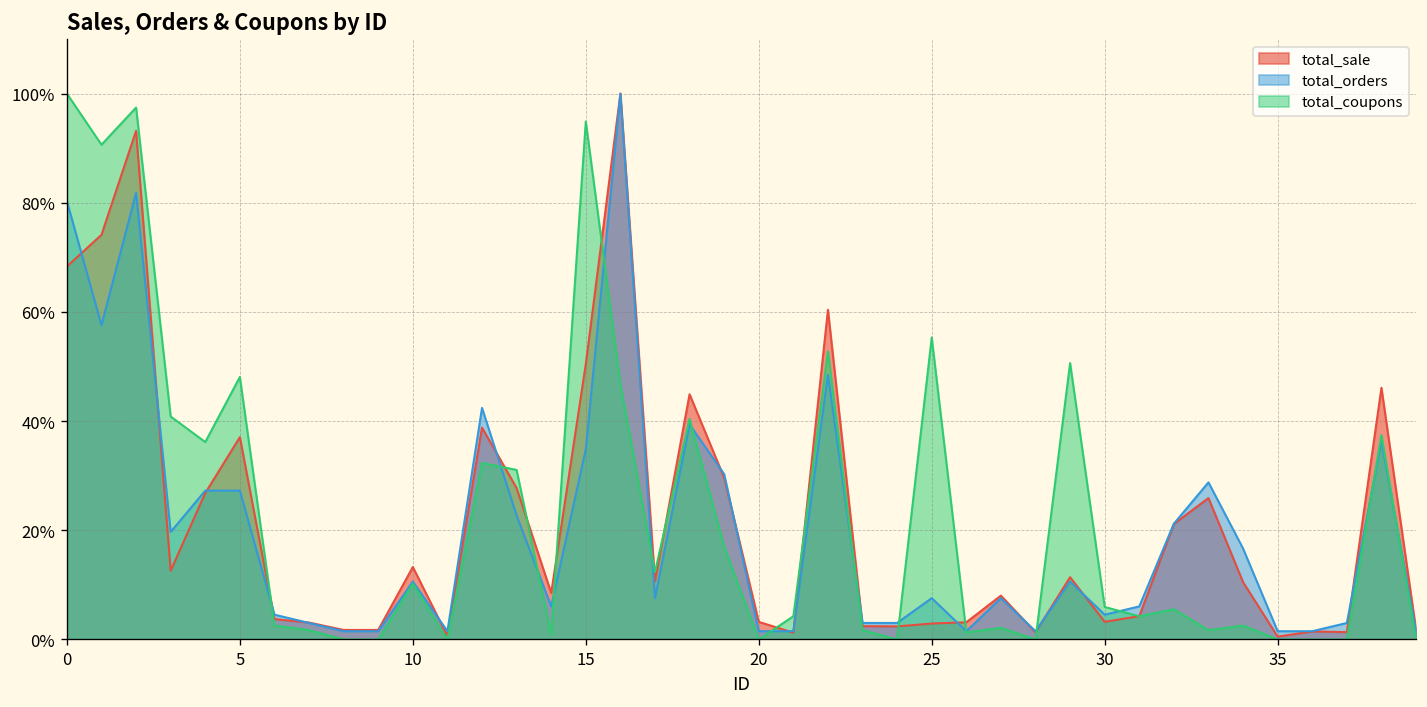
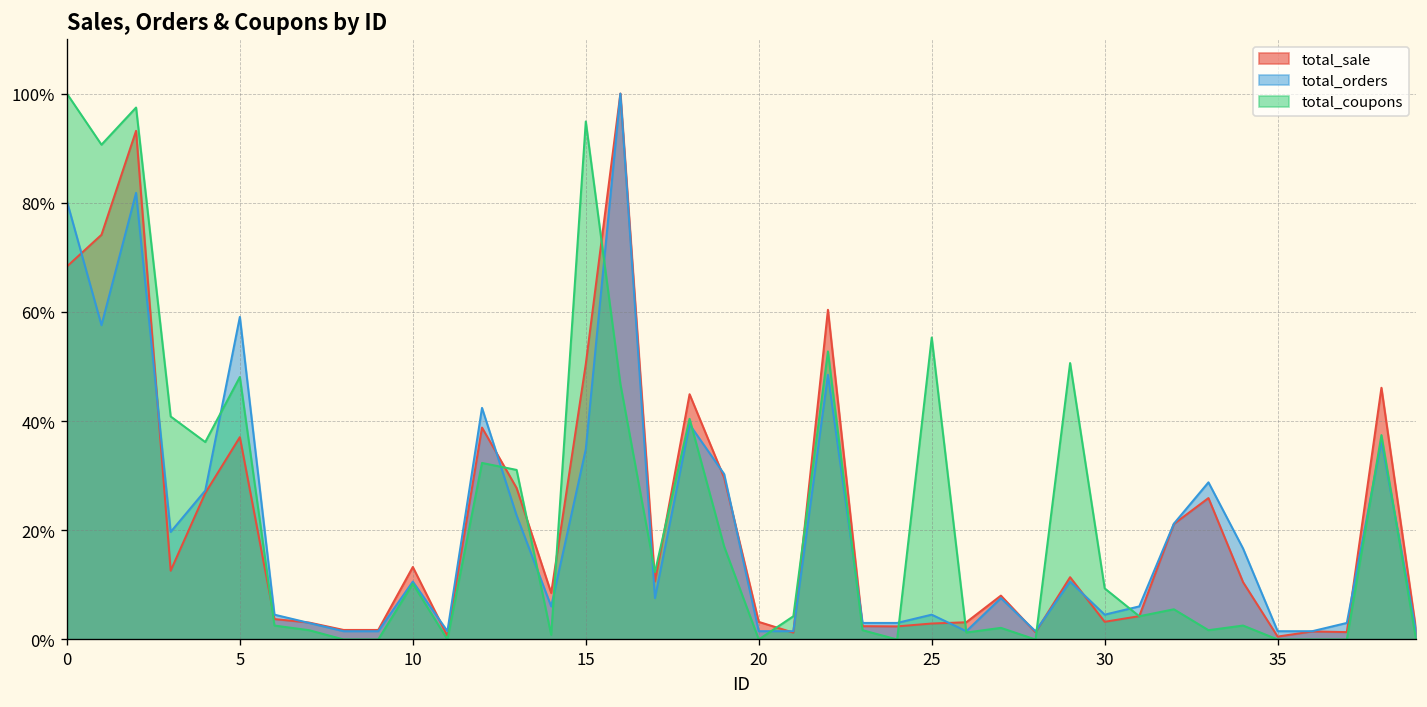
  {
    "total_sale": {
      "0": "68%",
      "5": "37%",
      "10": "13%",
      "15": "50%",
      "20": "3%",
      "25": "3%",
      "30": "3%"
    },
    "total_orders": {
      "0": "80%",
-     "5": "27%",
+     "5": "59%",
      "15": "35%",
      "20": "2%",
-     "25": "8%",
+     "25": "5%",
      "30": "5%",
      "35": "2%"
    },
    "total_coupons": {
      "0": "100%",
      "5": "48%",
      "15": "95%",
      "20": "0%",
      "25": "55%",
-     "30": "6%"
+     "30": "9%"
    }
  }
